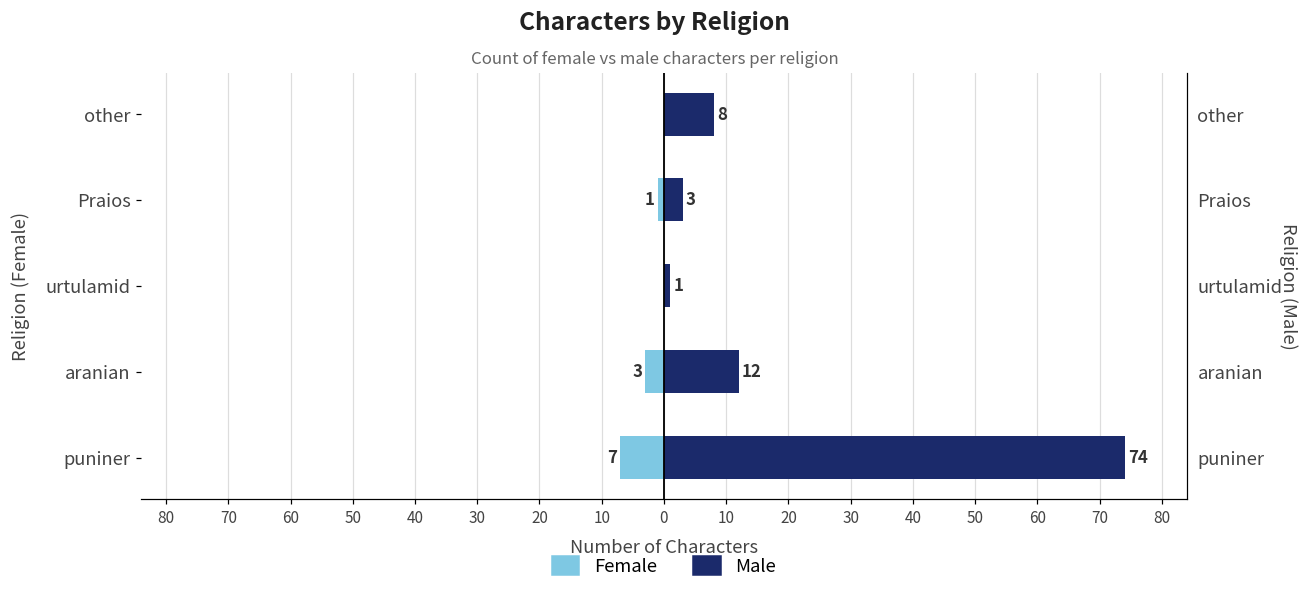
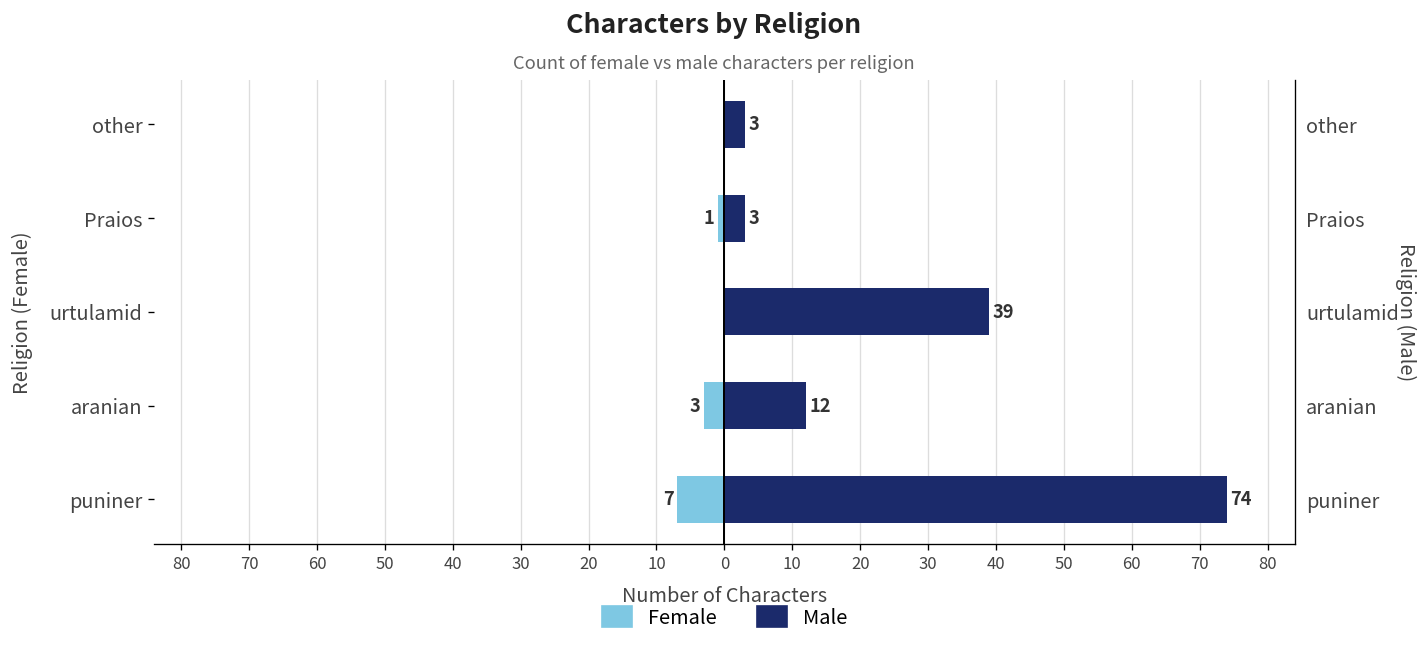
  {
    "Male": {
-     "other": 8,
+     "other": 3,
      "Praios": 3,
-     "urtulamid": 1,
+     "urtulamid": 39,
      "aranian": 12,
      "puniner": 74
    }
  }
